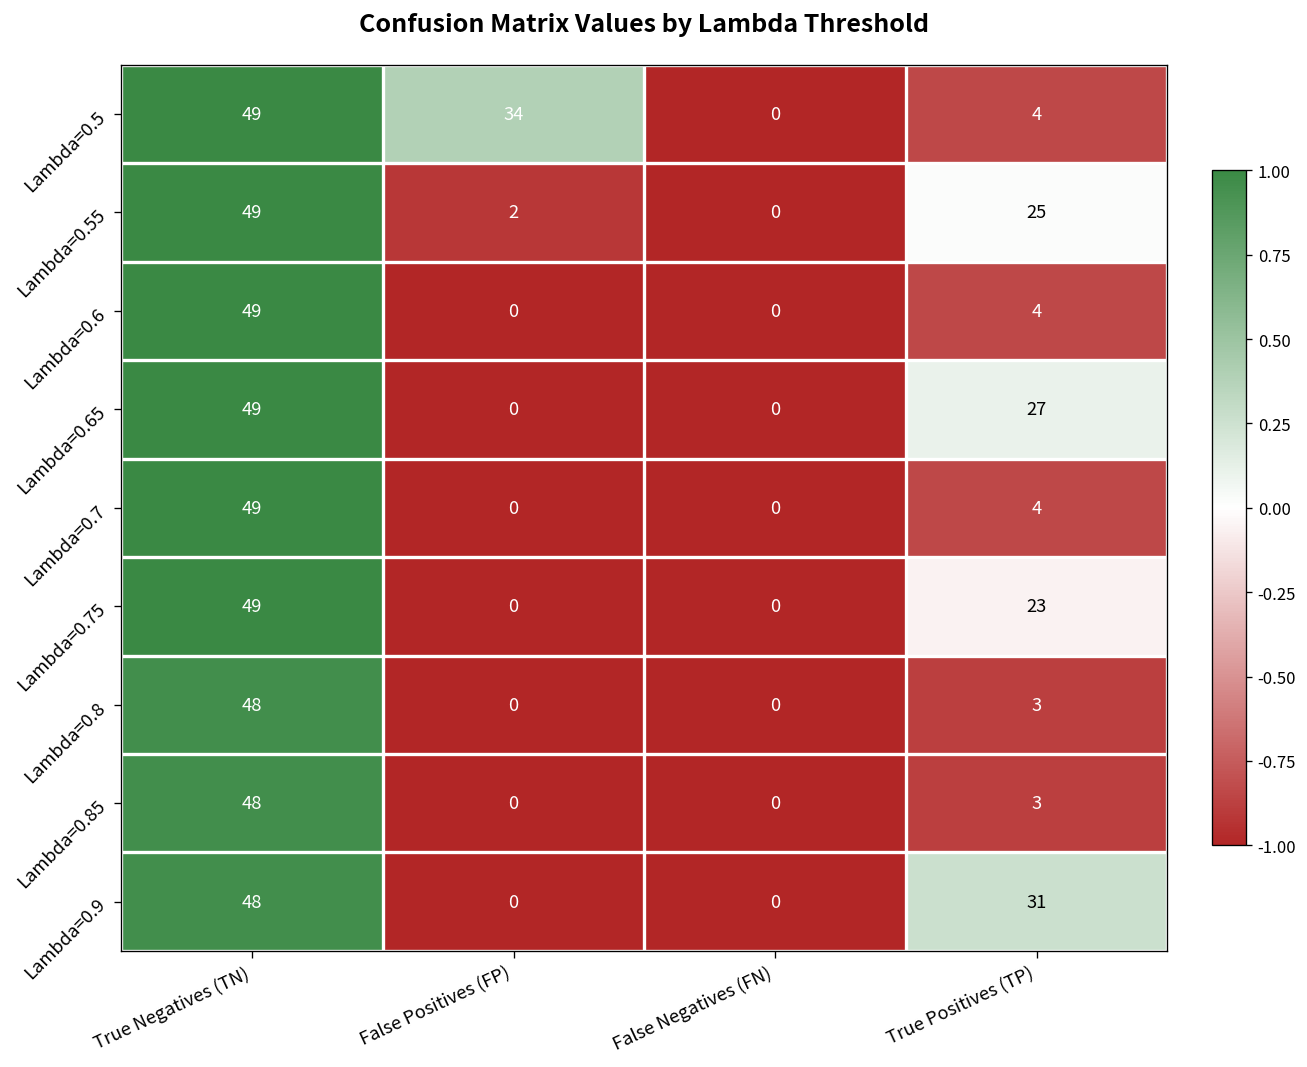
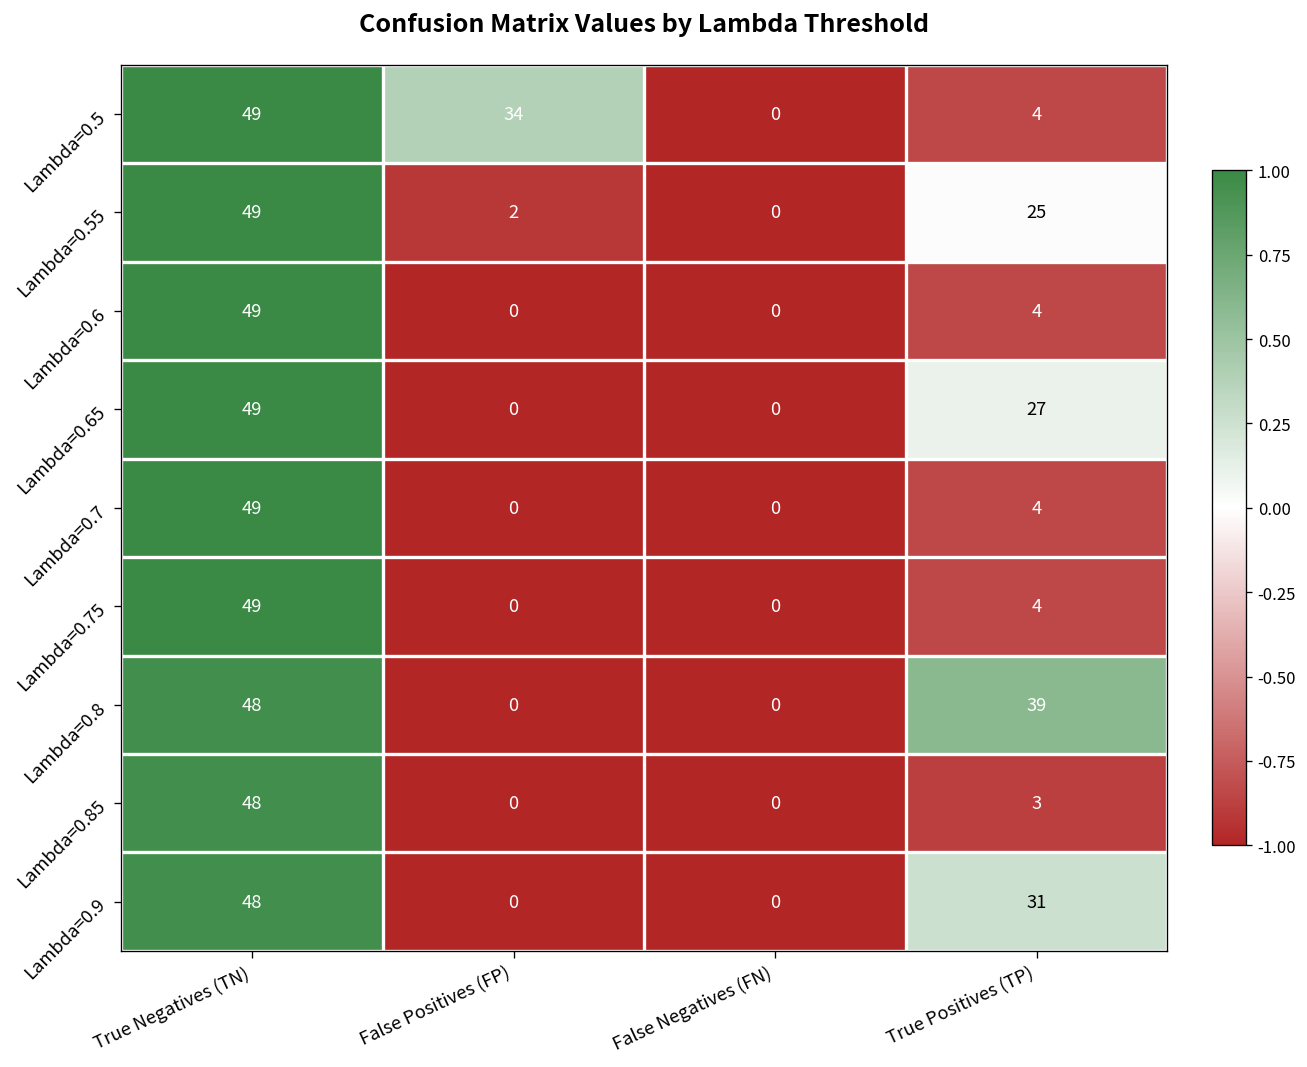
  {
    "Lambda=0.5": {
      "True Negatives (TN)": 49,
      "False Positives (FP)": 34,
      "False Negatives (FN)": 0,
      "True Positives (TP)": 4
    },
    "Lambda=0.55": {
      "True Negatives (TN)": 49,
      "False Positives (FP)": 2,
      "False Negatives (FN)": 0,
      "True Positives (TP)": 25
    },
    "Lambda=0.6": {
      "True Negatives (TN)": 49,
      "False Positives (FP)": 0,
      "False Negatives (FN)": 0,
      "True Positives (TP)": 4
    },
    "Lambda=0.65": {
      "True Negatives (TN)": 49,
      "False Positives (FP)": 0,
      "False Negatives (FN)": 0,
      "True Positives (TP)": 27
    },
    "Lambda=0.7": {
      "True Negatives (TN)": 49,
      "False Positives (FP)": 0,
      "False Negatives (FN)": 0,
      "True Positives (TP)": 4
    },
    "Lambda=0.75": {
      "True Negatives (TN)": 49,
      "False Positives (FP)": 0,
      "False Negatives (FN)": 0,
-     "True Positives (TP)": 23
+     "True Positives (TP)": 4
    },
    "Lambda=0.8": {
      "True Negatives (TN)": 48,
      "False Positives (FP)": 0,
      "False Negatives (FN)": 0,
-     "True Positives (TP)": 3
+     "True Positives (TP)": 39
    },
    "Lambda=0.85": {
      "True Negatives (TN)": 48,
      "False Positives (FP)": 0,
      "False Negatives (FN)": 0,
      "True Positives (TP)": 3
    },
    "Lambda=0.9": {
      "True Negatives (TN)": 48,
      "False Positives (FP)": 0,
      "False Negatives (FN)": 0,
      "True Positives (TP)": 31
    }
  }
